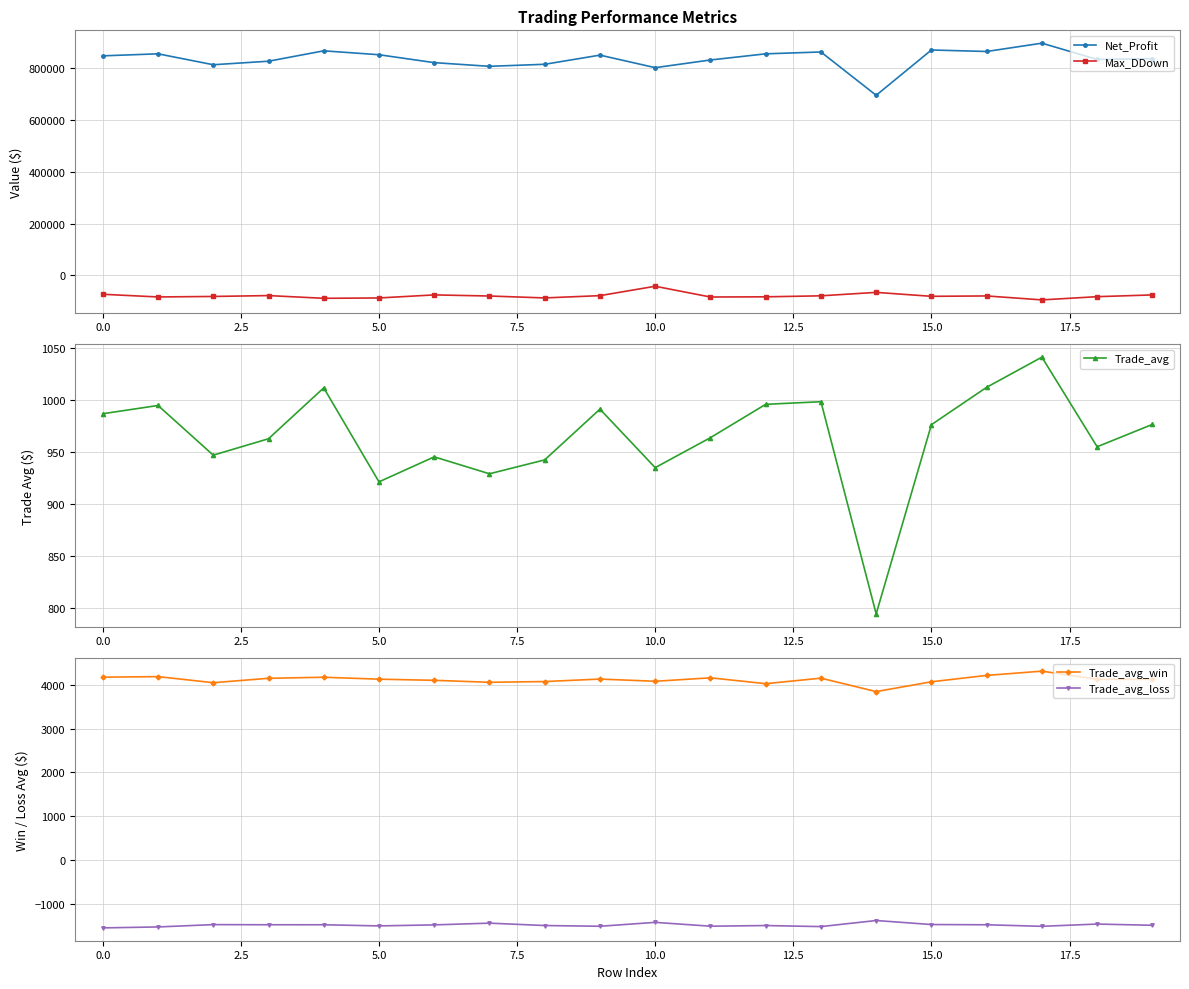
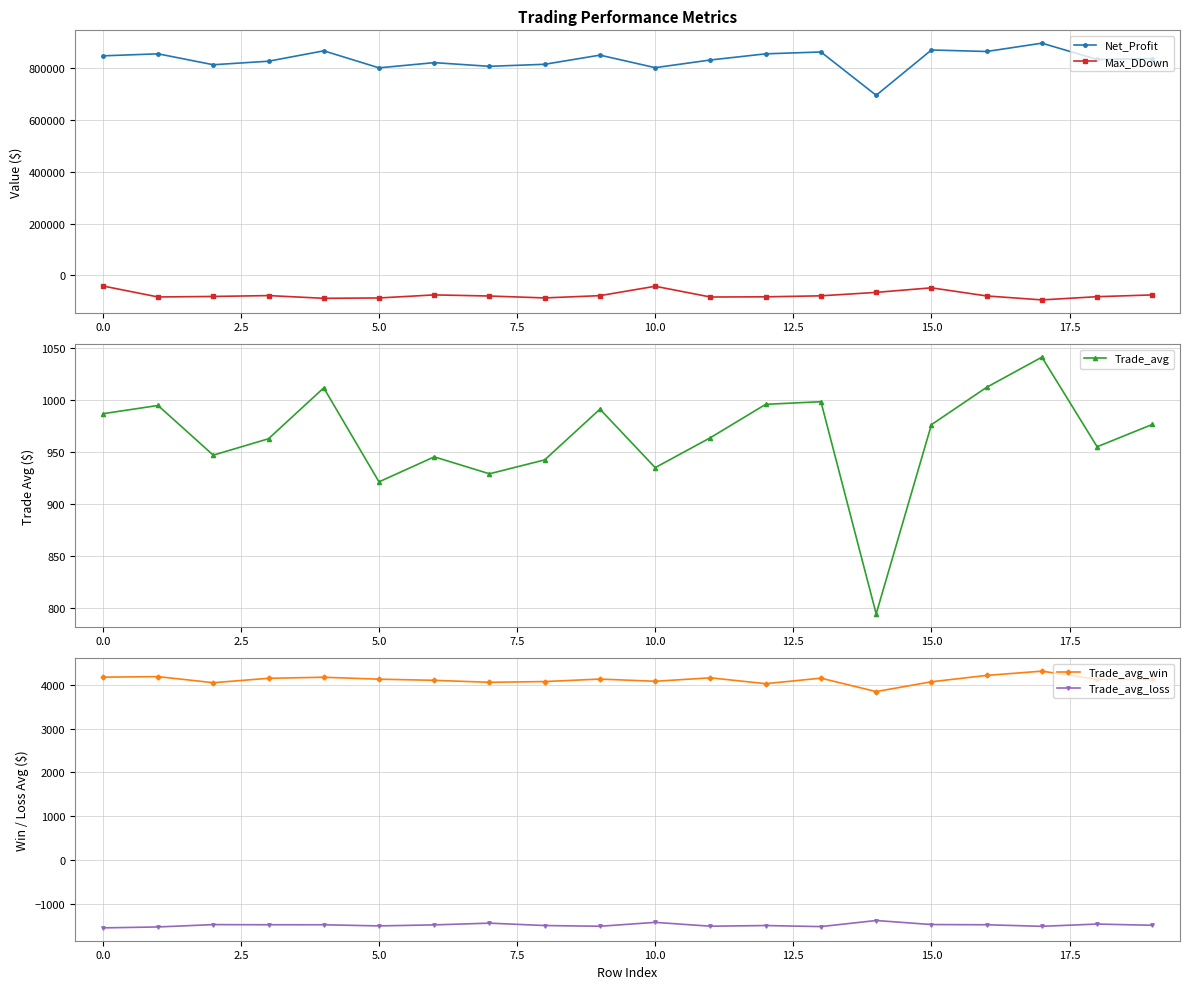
  {
    "Trading Performance Metrics": {
      "Net_Profit": {
        "0.0": 850000,
-       "5.0": 850000,
+       "5.0": 800000,
        "10.0": 800000,
        "15.0": 870000
      },
      "Max_DDown": {
-       "0.0": -70000,
+       "0.0": -40000,
        "5.0": -90000,
        "10.0": -40000,
-       "15.0": -80000
+       "15.0": -50000
      }
    }
  }
